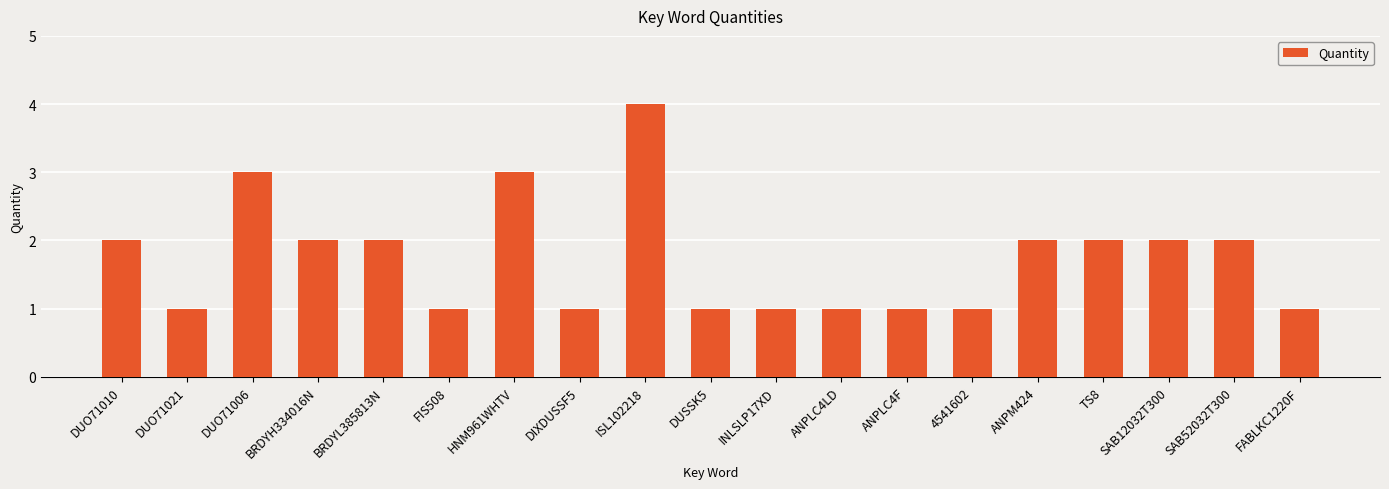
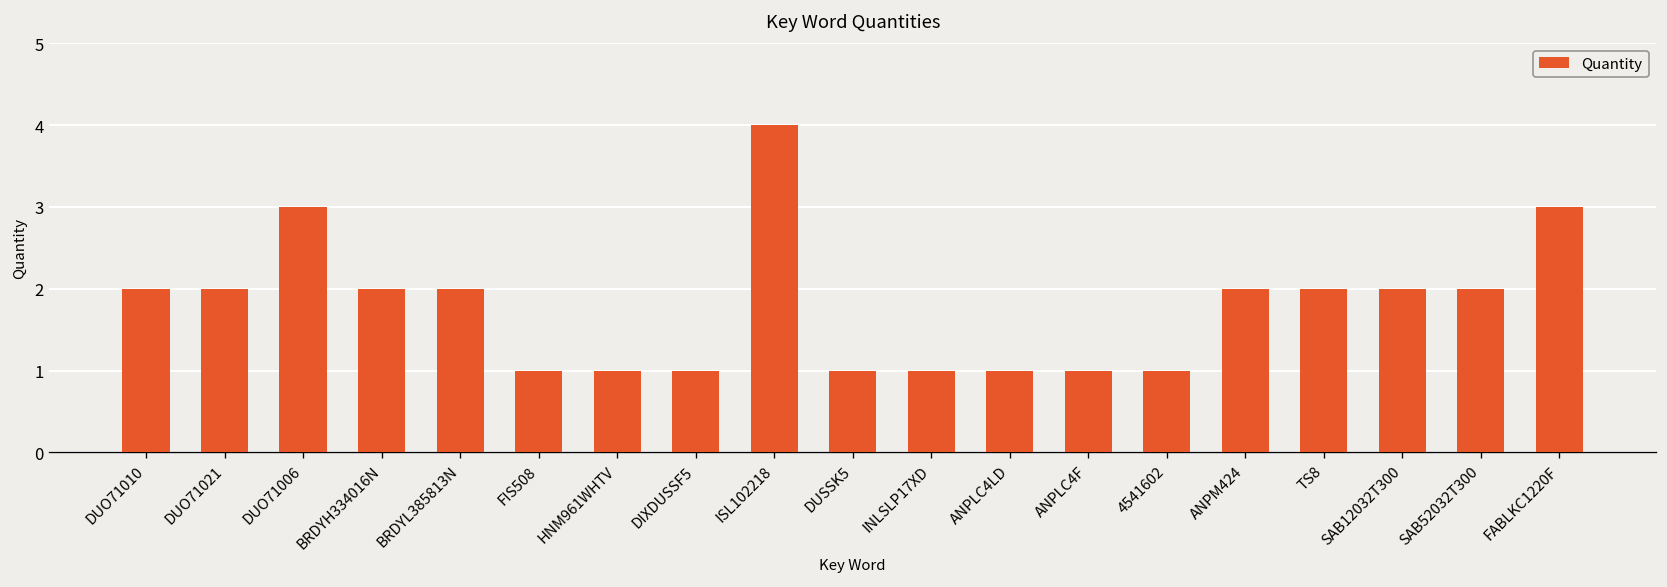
  {
    "DUO71010": 2,
-   "DUO71021": 1,
+   "DUO71021": 2,
    "DUO71006": 3,
    "BRDYH334016N": 2,
    "BRDYL385813N": 2,
    "FIS508": 1,
-   "HNM961WHTV": 3,
+   "HNM961WHTV": 1,
    "DIXDUSSF5": 1,
    "ISL102218": 4,
    "DUSSK5": 1,
    "INLSLP17XD": 1,
    "ANPLC4LD": 1,
    "ANPLC4F": 1,
    "4541602": 1,
    "ANPM424": 2,
    "TS8": 2,
    "SAB12032T300": 2,
    "SAB52032T300": 2,
-   "FABLKC1220F": 1
+   "FABLKC1220F": 3
  }
